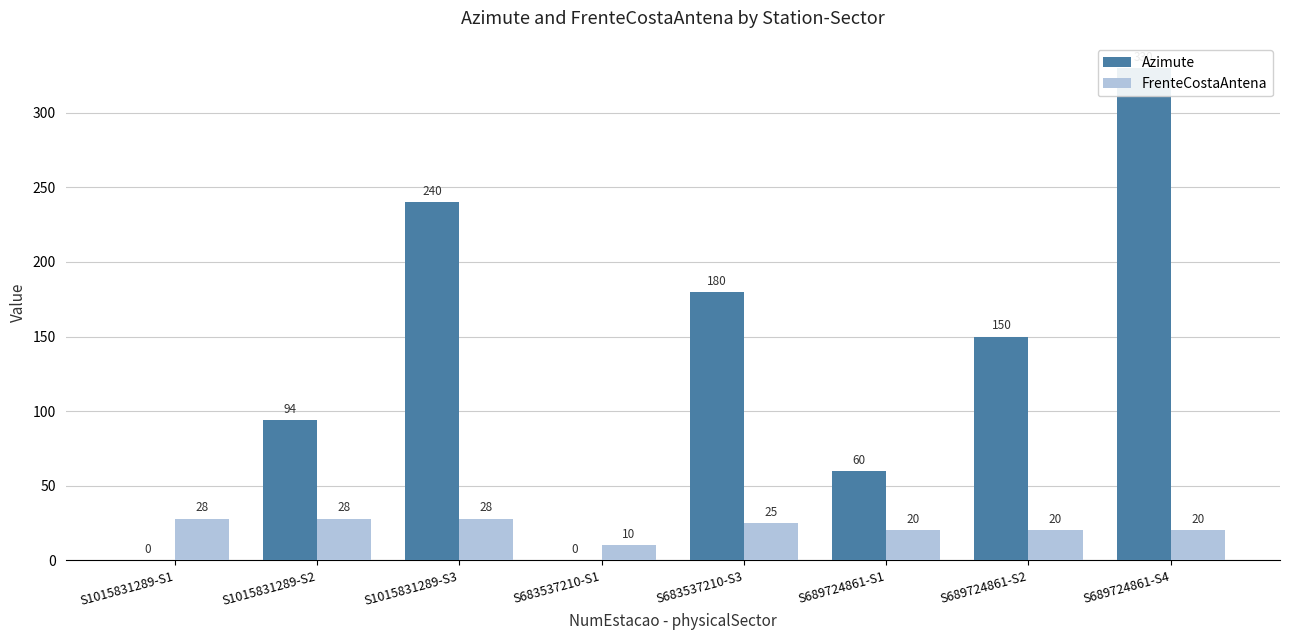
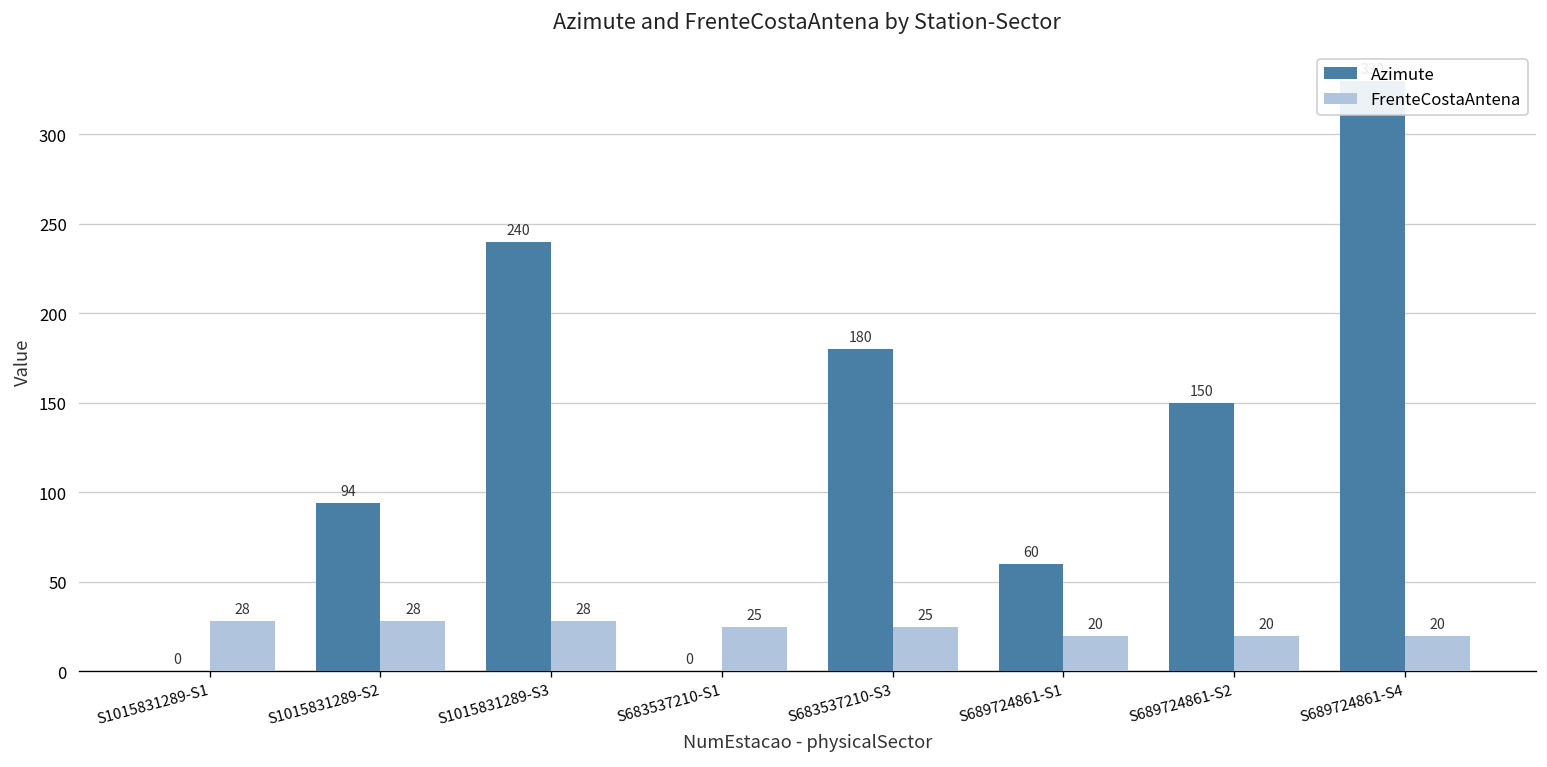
  {
    "Azimute": {
      "S1015831289-S1": 0,
      "S1015831289-S2": 94,
      "S1015831289-S3": 240,
      "S683537210-S1": 0,
      "S683537210-S3": 180,
      "S689724861-S1": 60,
      "S689724861-S2": 150
    },
    "FrenteCostaAntena": {
      "S1015831289-S1": 28,
      "S1015831289-S2": 28,
      "S1015831289-S3": 28,
-     "S683537210-S1": 10,
+     "S683537210-S1": 25,
      "S683537210-S3": 25,
      "S689724861-S1": 20,
      "S689724861-S2": 20,
      "S689724861-S4": 20
    }
  }
